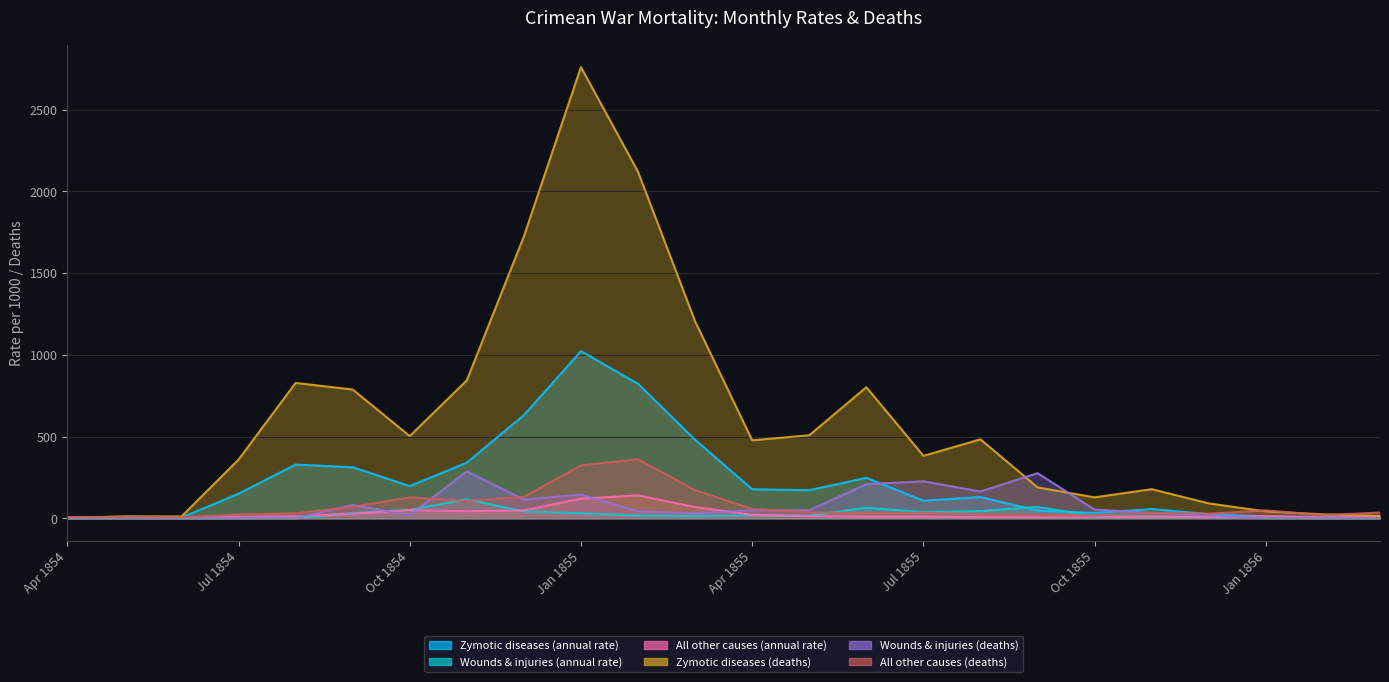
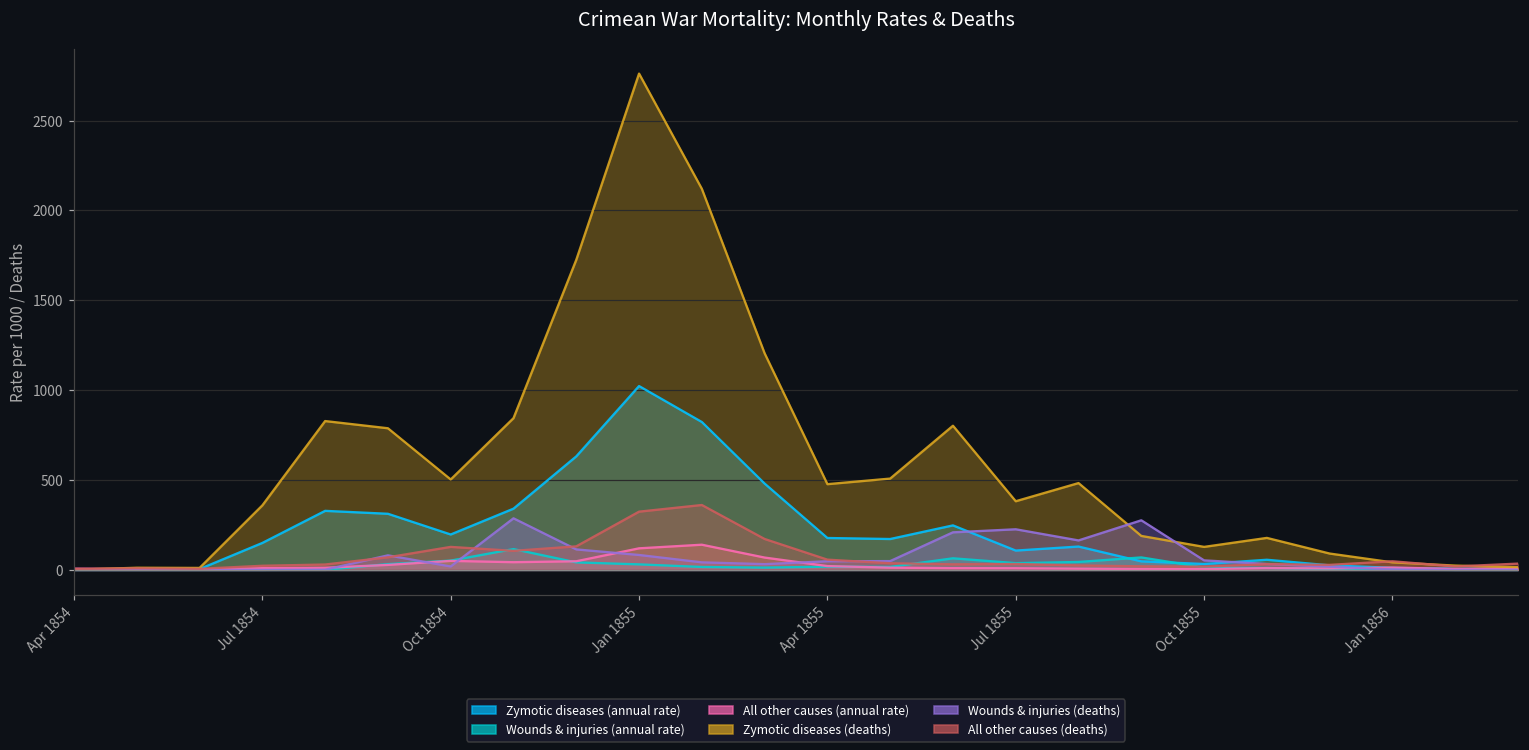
  {
    "Wounds & injuries (deaths)": {
      "Oct 1854": 20,
-     "Jan 1855": 150,
+     "Jan 1855": 80,
      "Jul 1855": 230,
      "Oct 1855": 50
    }
  }
